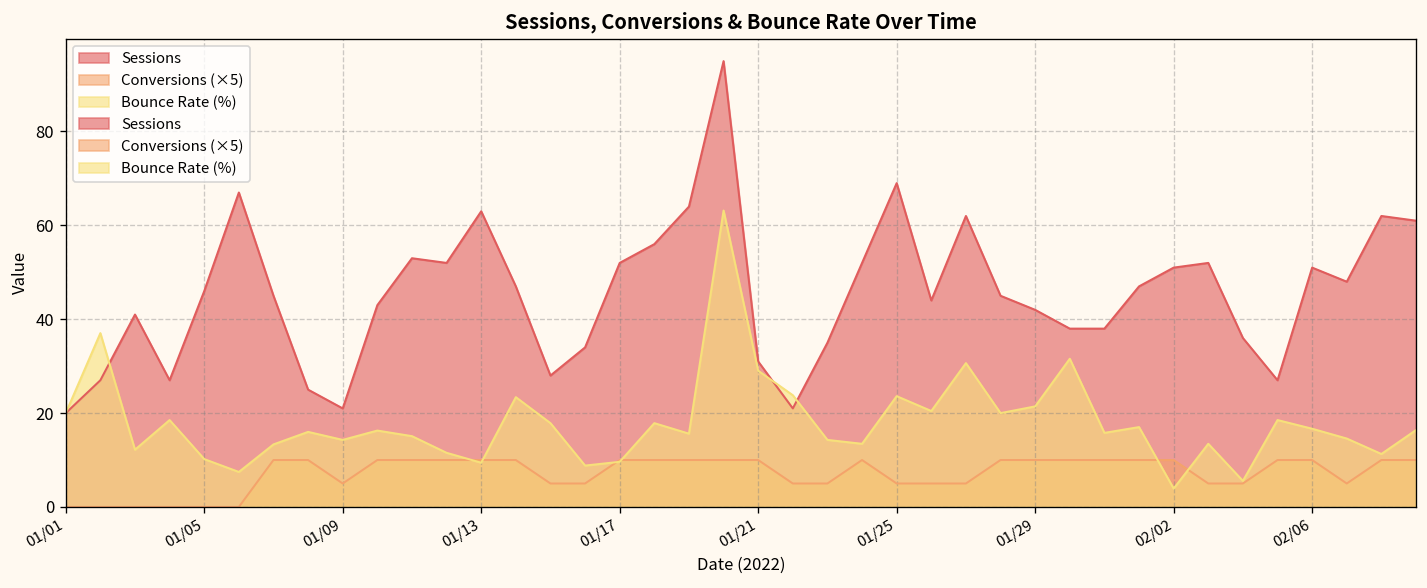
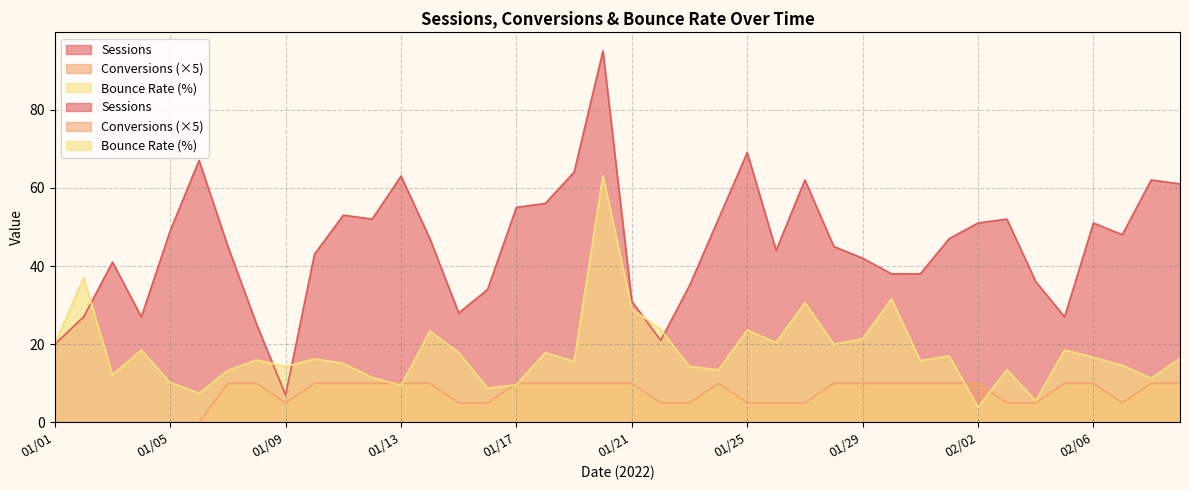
  {
    "Sessions": {
-     "01/05": 46,
-     "01/09": 21,
+     "01/05": 49,
+     "01/09": 7,
      "01/13": 63,
-     "01/17": 52,
+     "01/17": 55,
      "01/21": 31,
      "01/25": 69,
      "01/29": 42,
      "02/02": 51,
      "02/06": 51
    }
  }
